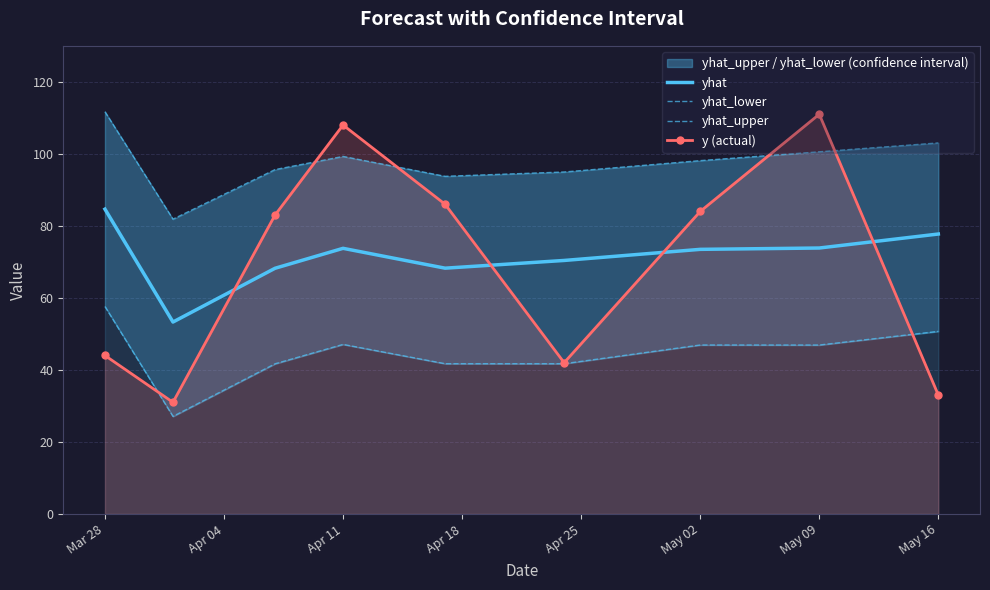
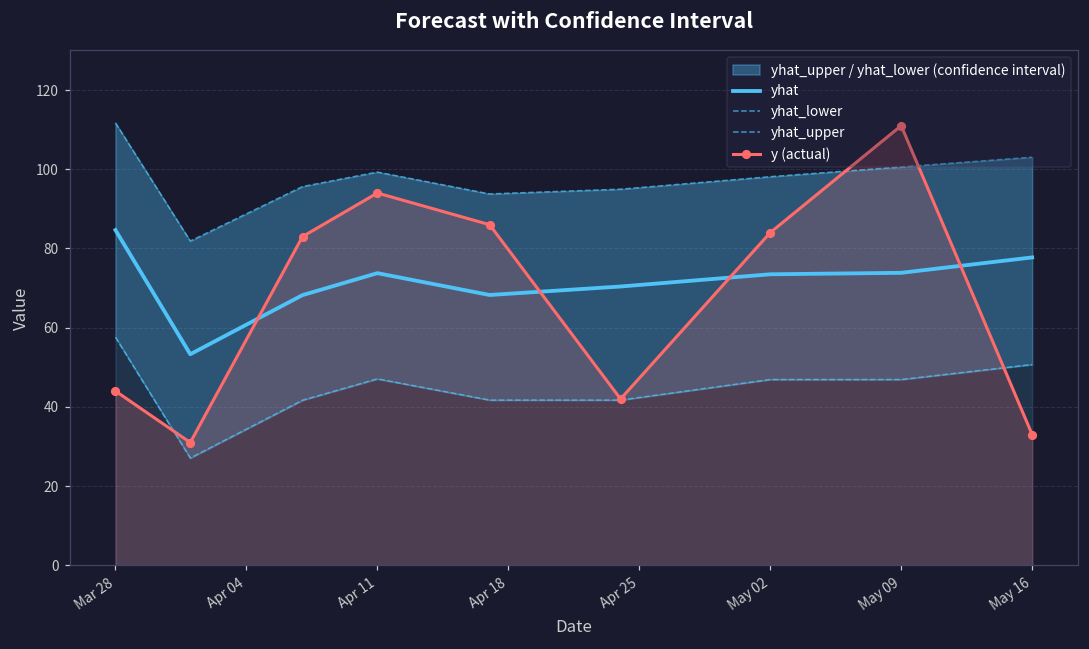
  {
    "y (actual)": {
      "Mar 28": 44,
-     "Apr 11": 108,
+     "Apr 11": 94,
      "May 02": 84,
      "May 16": 33
    }
  }
